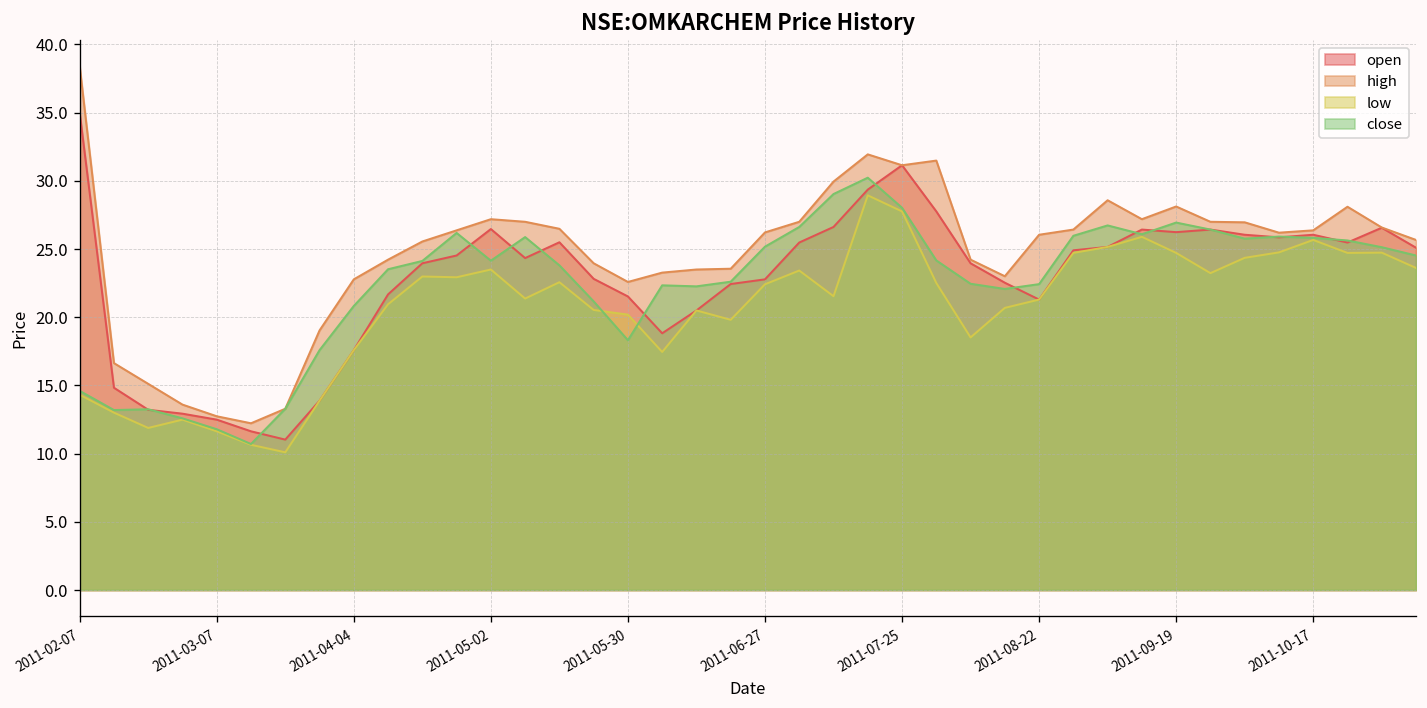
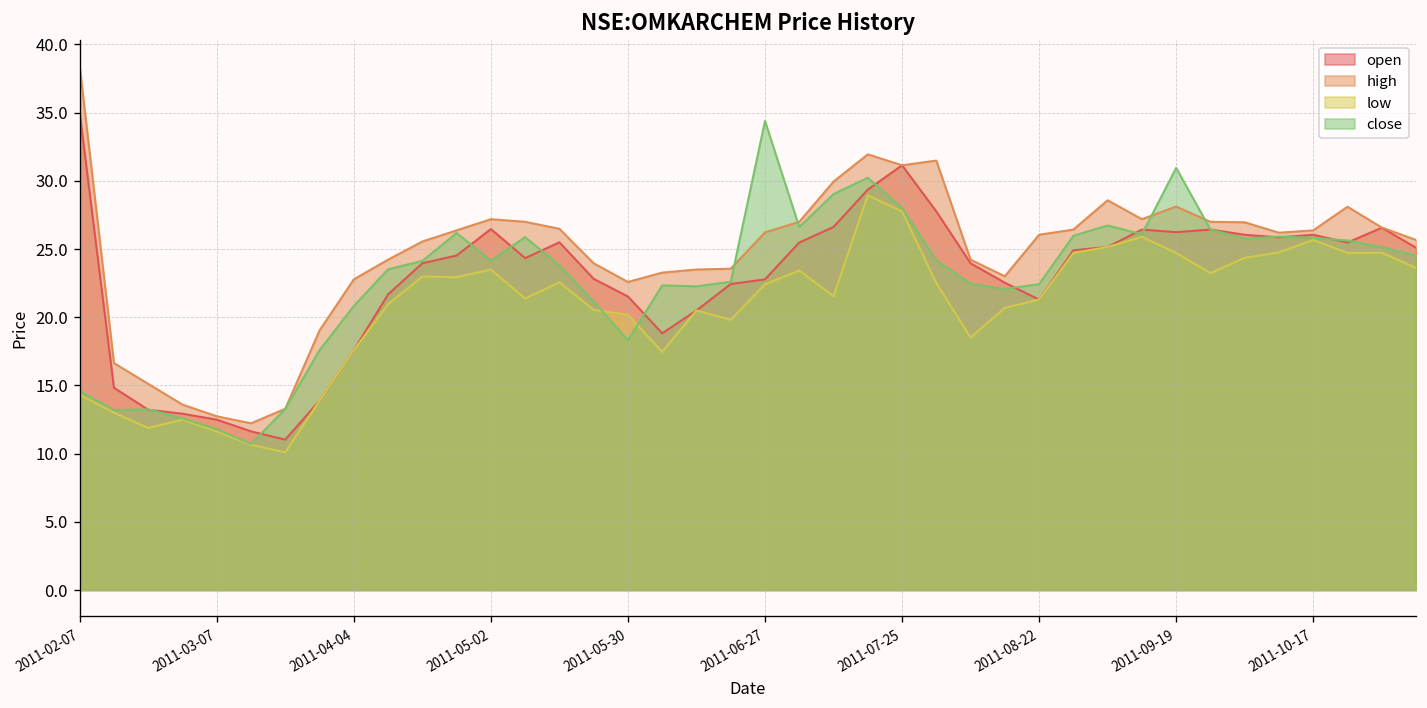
  {
    "close": {
      "2011-02-07": 14.6,
      "2011-04-04": 20.8,
      "2011-05-02": 24.1,
      "2011-05-30": 18.3,
-     "2011-06-27": 25.2,
+     "2011-06-27": 34.4,
      "2011-07-25": 28.0,
      "2011-08-22": 22.4,
-     "2011-09-19": 26.9
+     "2011-09-19": 31.0
    }
  }
